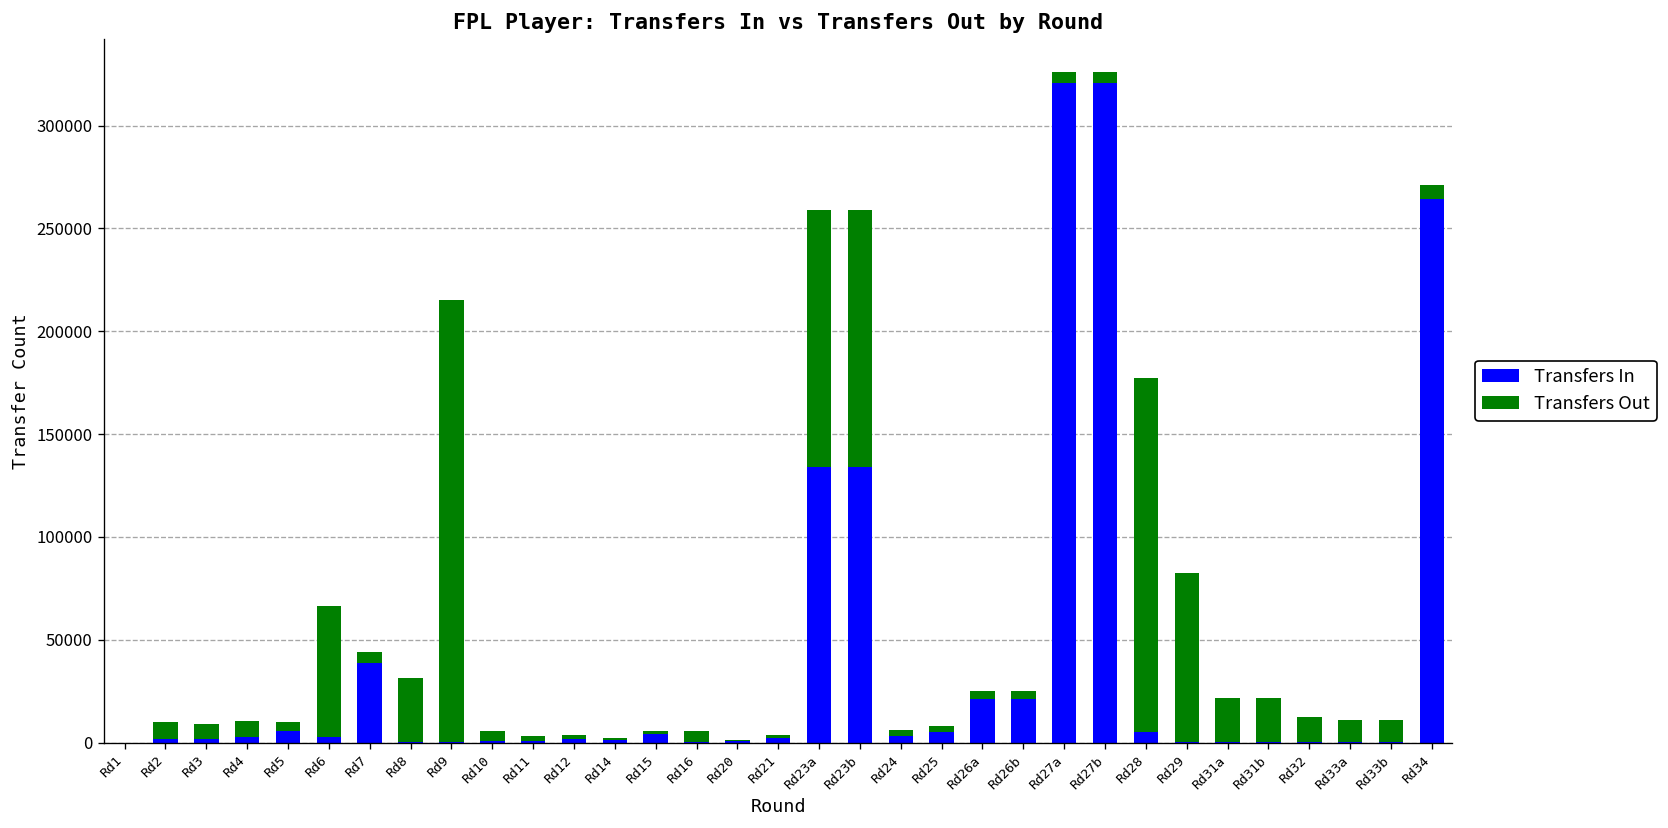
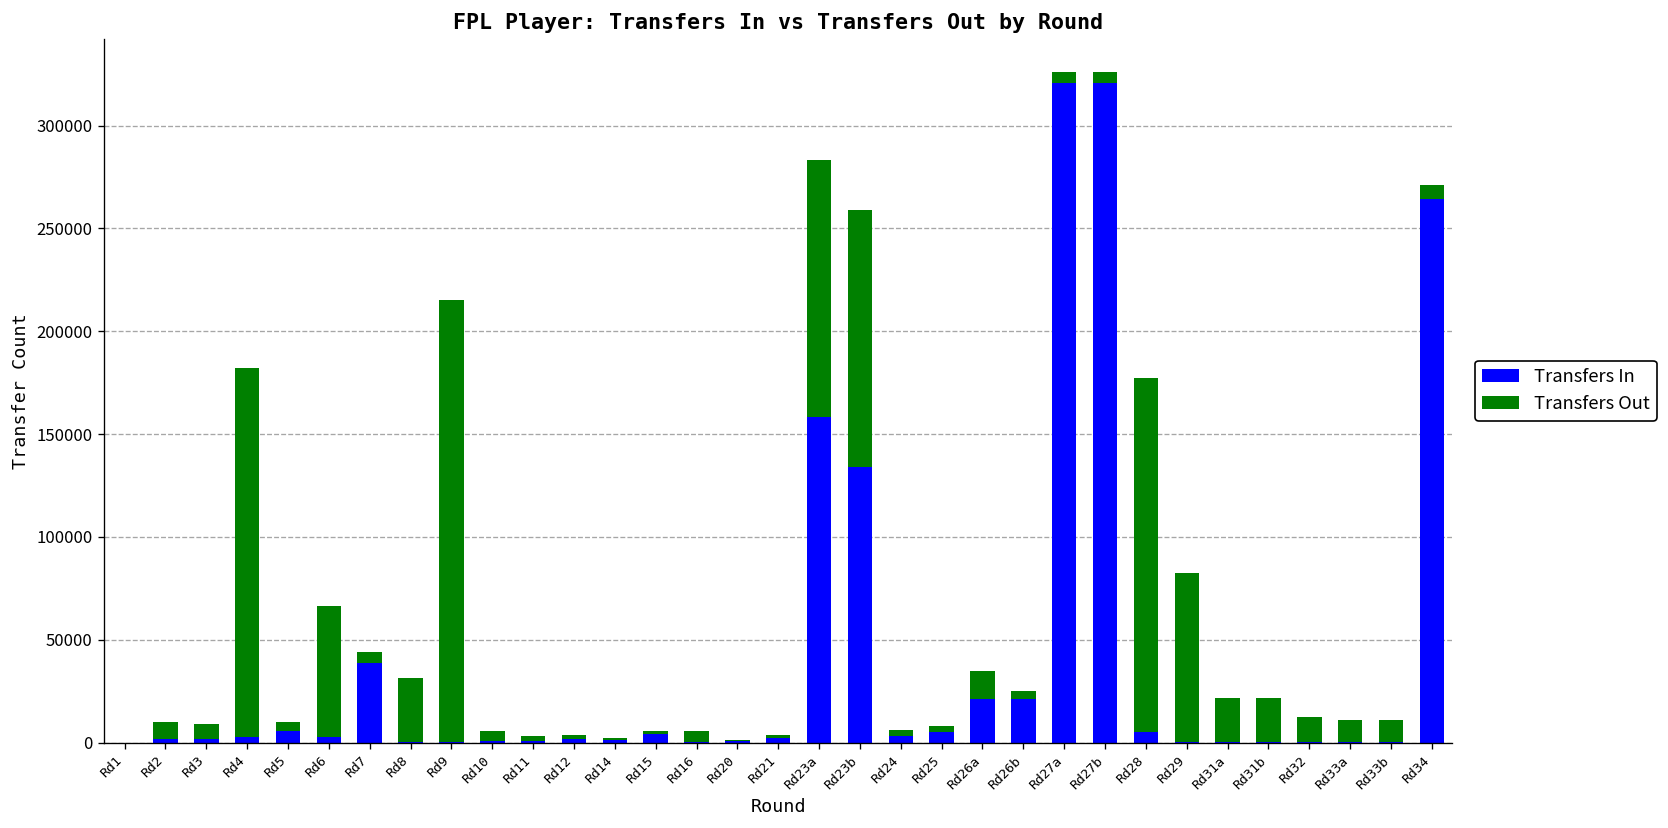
  {
    "Transfers In": {
      "Rd1": 0,
      "Rd2": 2000,
      "Rd3": 2000,
      "Rd4": 3000,
      "Rd5": 5000,
      "Rd6": 3000,
      "Rd7": 39000,
      "Rd12": 2000,
      "Rd15": 4000,
      "Rd21": 2000,
-     "Rd23a": 134000,
+     "Rd23a": 158000,
      "Rd23b": 134000,
      "Rd24": 3000,
      "Rd25": 5000,
      "Rd26a": 21000,
      "Rd26b": 21000,
      "Rd27a": 321000,
      "Rd27b": 321000,
      "Rd28": 5000,
      "Rd34": 264000
    },
    "Transfers Out": {
      "Rd1": 0,
      "Rd2": 8000,
      "Rd3": 7000,
-     "Rd4": 8000,
+     "Rd4": 180000,
      "Rd5": 5000,
      "Rd6": 64000,
      "Rd7": 5000,
      "Rd8": 31000,
      "Rd9": 215000,
      "Rd10": 5000,
      "Rd11": 2000,
      "Rd12": 2000,
      "Rd16": 5000,
      "Rd21": 2000,
      "Rd23a": 125000,
      "Rd23b": 125000,
      "Rd24": 3000,
      "Rd25": 3000,
-     "Rd26a": 4000,
+     "Rd26a": 14000,
      "Rd26b": 4000,
      "Rd27a": 5000,
      "Rd27b": 5000,
      "Rd28": 172000,
      "Rd29": 82000,
      "Rd31a": 21000,
      "Rd31b": 21000,
      "Rd32": 12000,
      "Rd33a": 11000,
      "Rd33b": 11000,
      "Rd34": 7000
    }
  }
